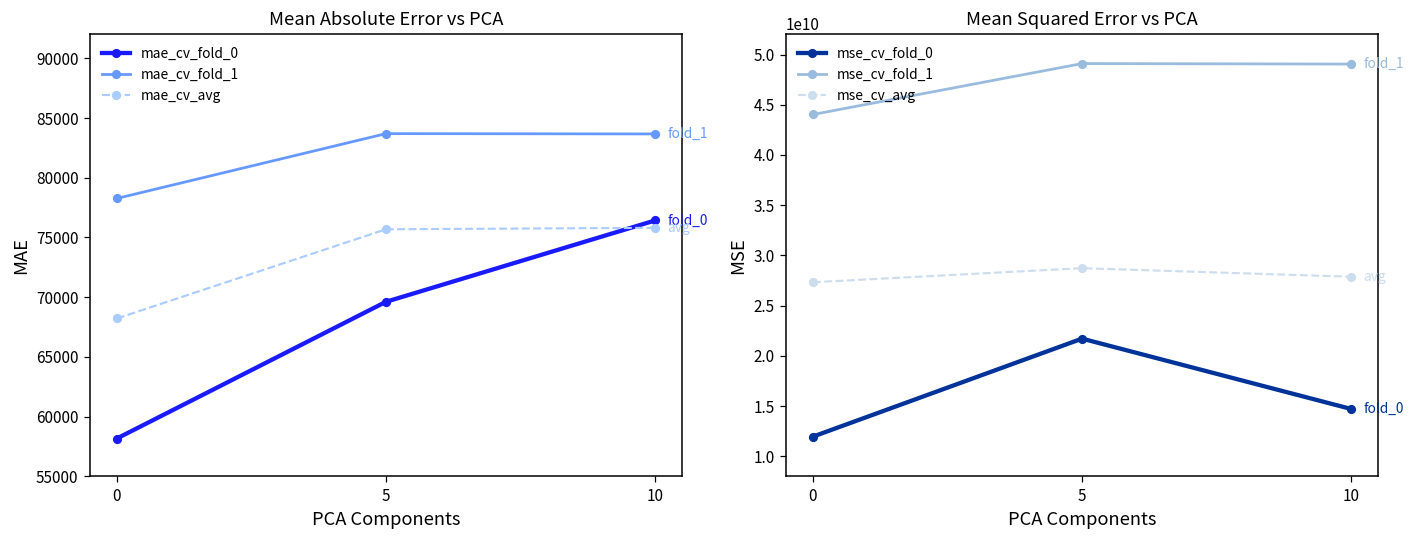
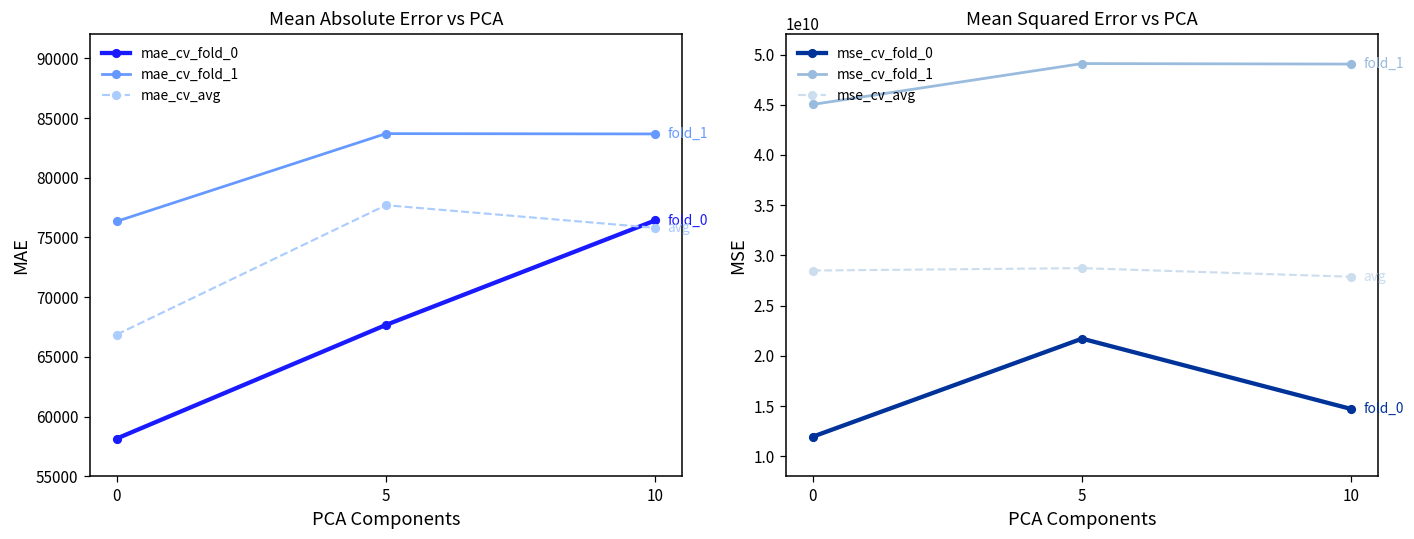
  {
    "Mean Absolute Error vs PCA": {
      "mae_cv_fold_0": {
        "0": 58200,
-       "5": 69600
+       "5": 67700
      },
      "mae_cv_fold_1": {
-       "0": 78300,
+       "0": 76400,
        "5": 83700
      },
      "mae_cv_avg": {
-       "0": 68200,
-       "5": 75700
+       "0": 66900,
+       "5": 77700
      }
    },
    "Mean Squared Error vs PCA": {
      "mse_cv_fold_0": {
        "0": 12000000000,
        "5": 22000000000
      },
      "mse_cv_fold_1": {
-       "0": 44000000000,
+       "0": 45000000000,
        "5": 49000000000
      },
      "mse_cv_avg": {
-       "0": 27000000000,
+       "0": 28000000000,
        "5": 29000000000,
        "10": 28000000000
      }
    }
  }
